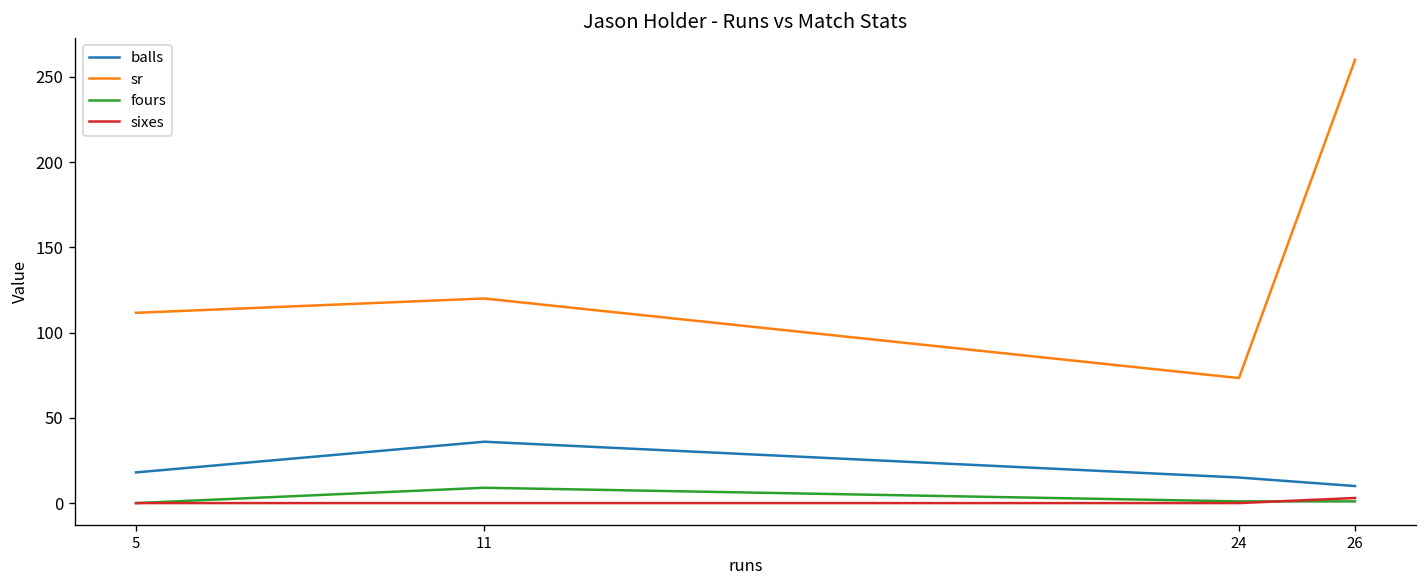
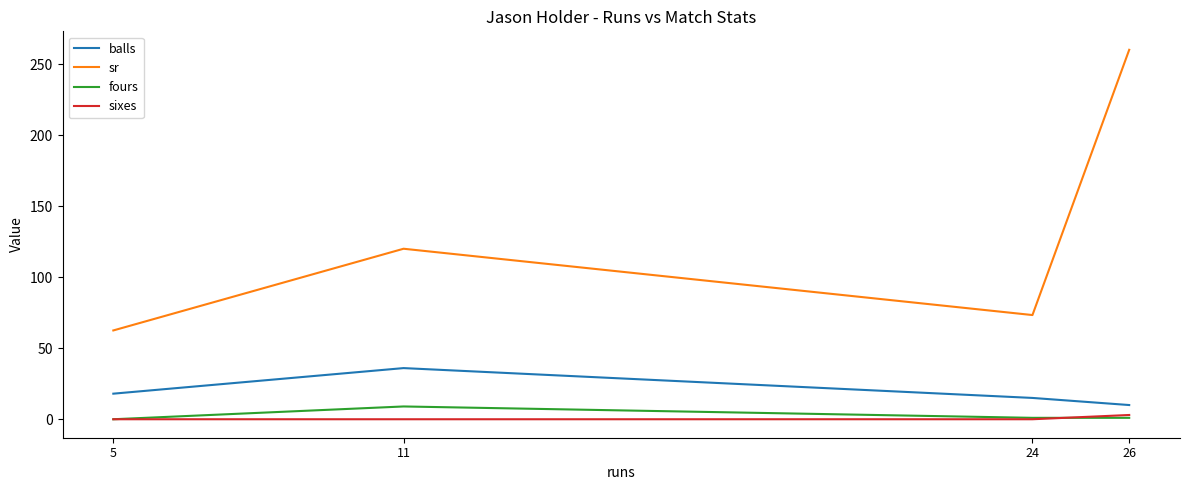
  {
    "balls": {
      "5": 18,
      "11": 36,
      "24": 15,
      "26": 10
    },
    "sr": {
-     "5": 112,
+     "5": 63,
      "11": 120,
      "24": 73,
      "26": 260
    },
    "fours": {
      "11": 9,
      "26": 1
    },
    "sixes": {
      "11": 0,
      "26": 3
    }
  }
